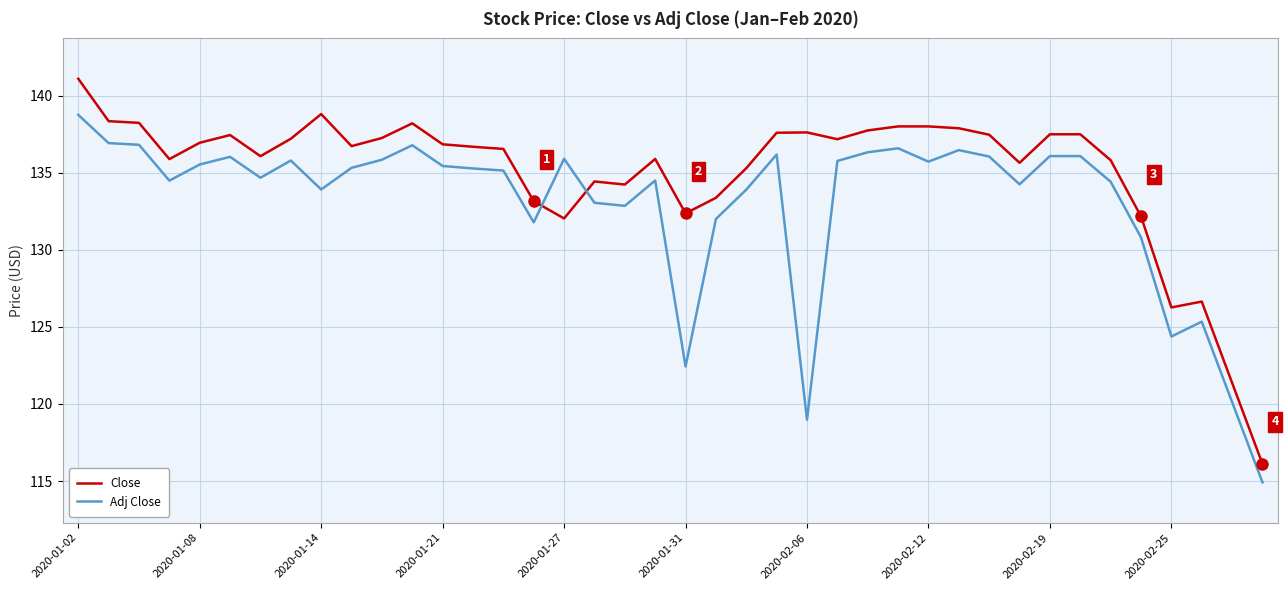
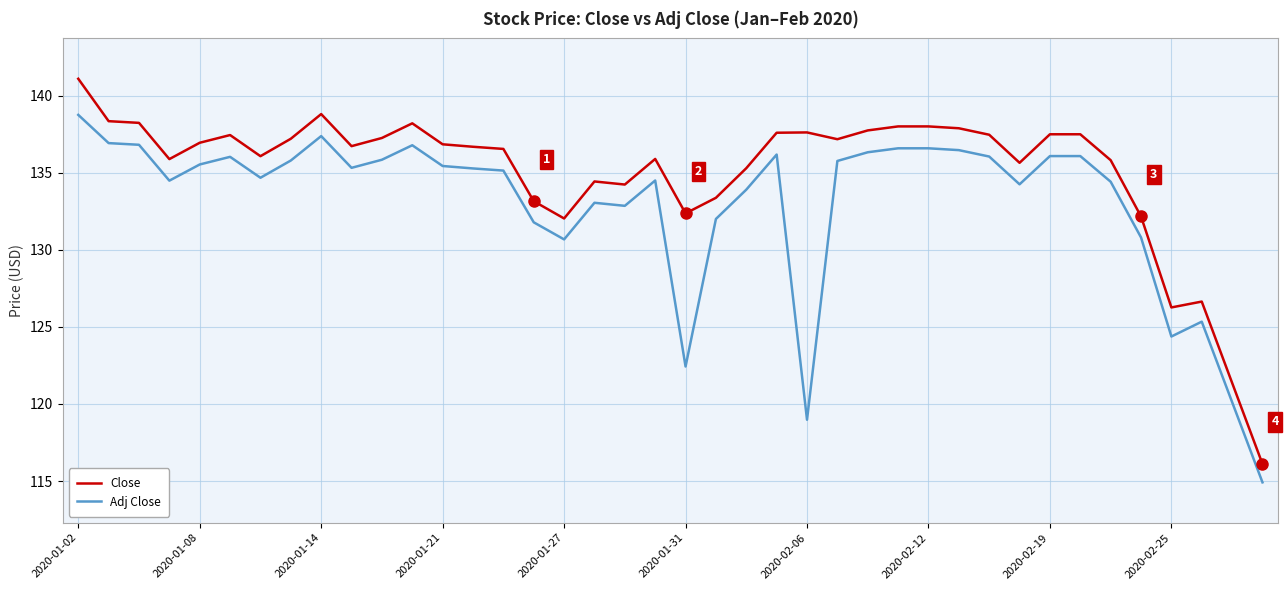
  {
    "Adj Close": {
      "2020-01-02": 138.7,
      "2020-01-08": 135.5,
-     "2020-01-14": 133.9,
+     "2020-01-14": 137.4,
      "2020-01-21": 135.4,
-     "2020-01-27": 135.9,
+     "2020-01-27": 130.7,
      "2020-01-31": 122.4,
      "2020-02-06": 119.0,
-     "2020-02-12": 135.7,
+     "2020-02-12": 136.6,
      "2020-02-19": 136.1,
      "2020-02-25": 124.4
    }
  }
